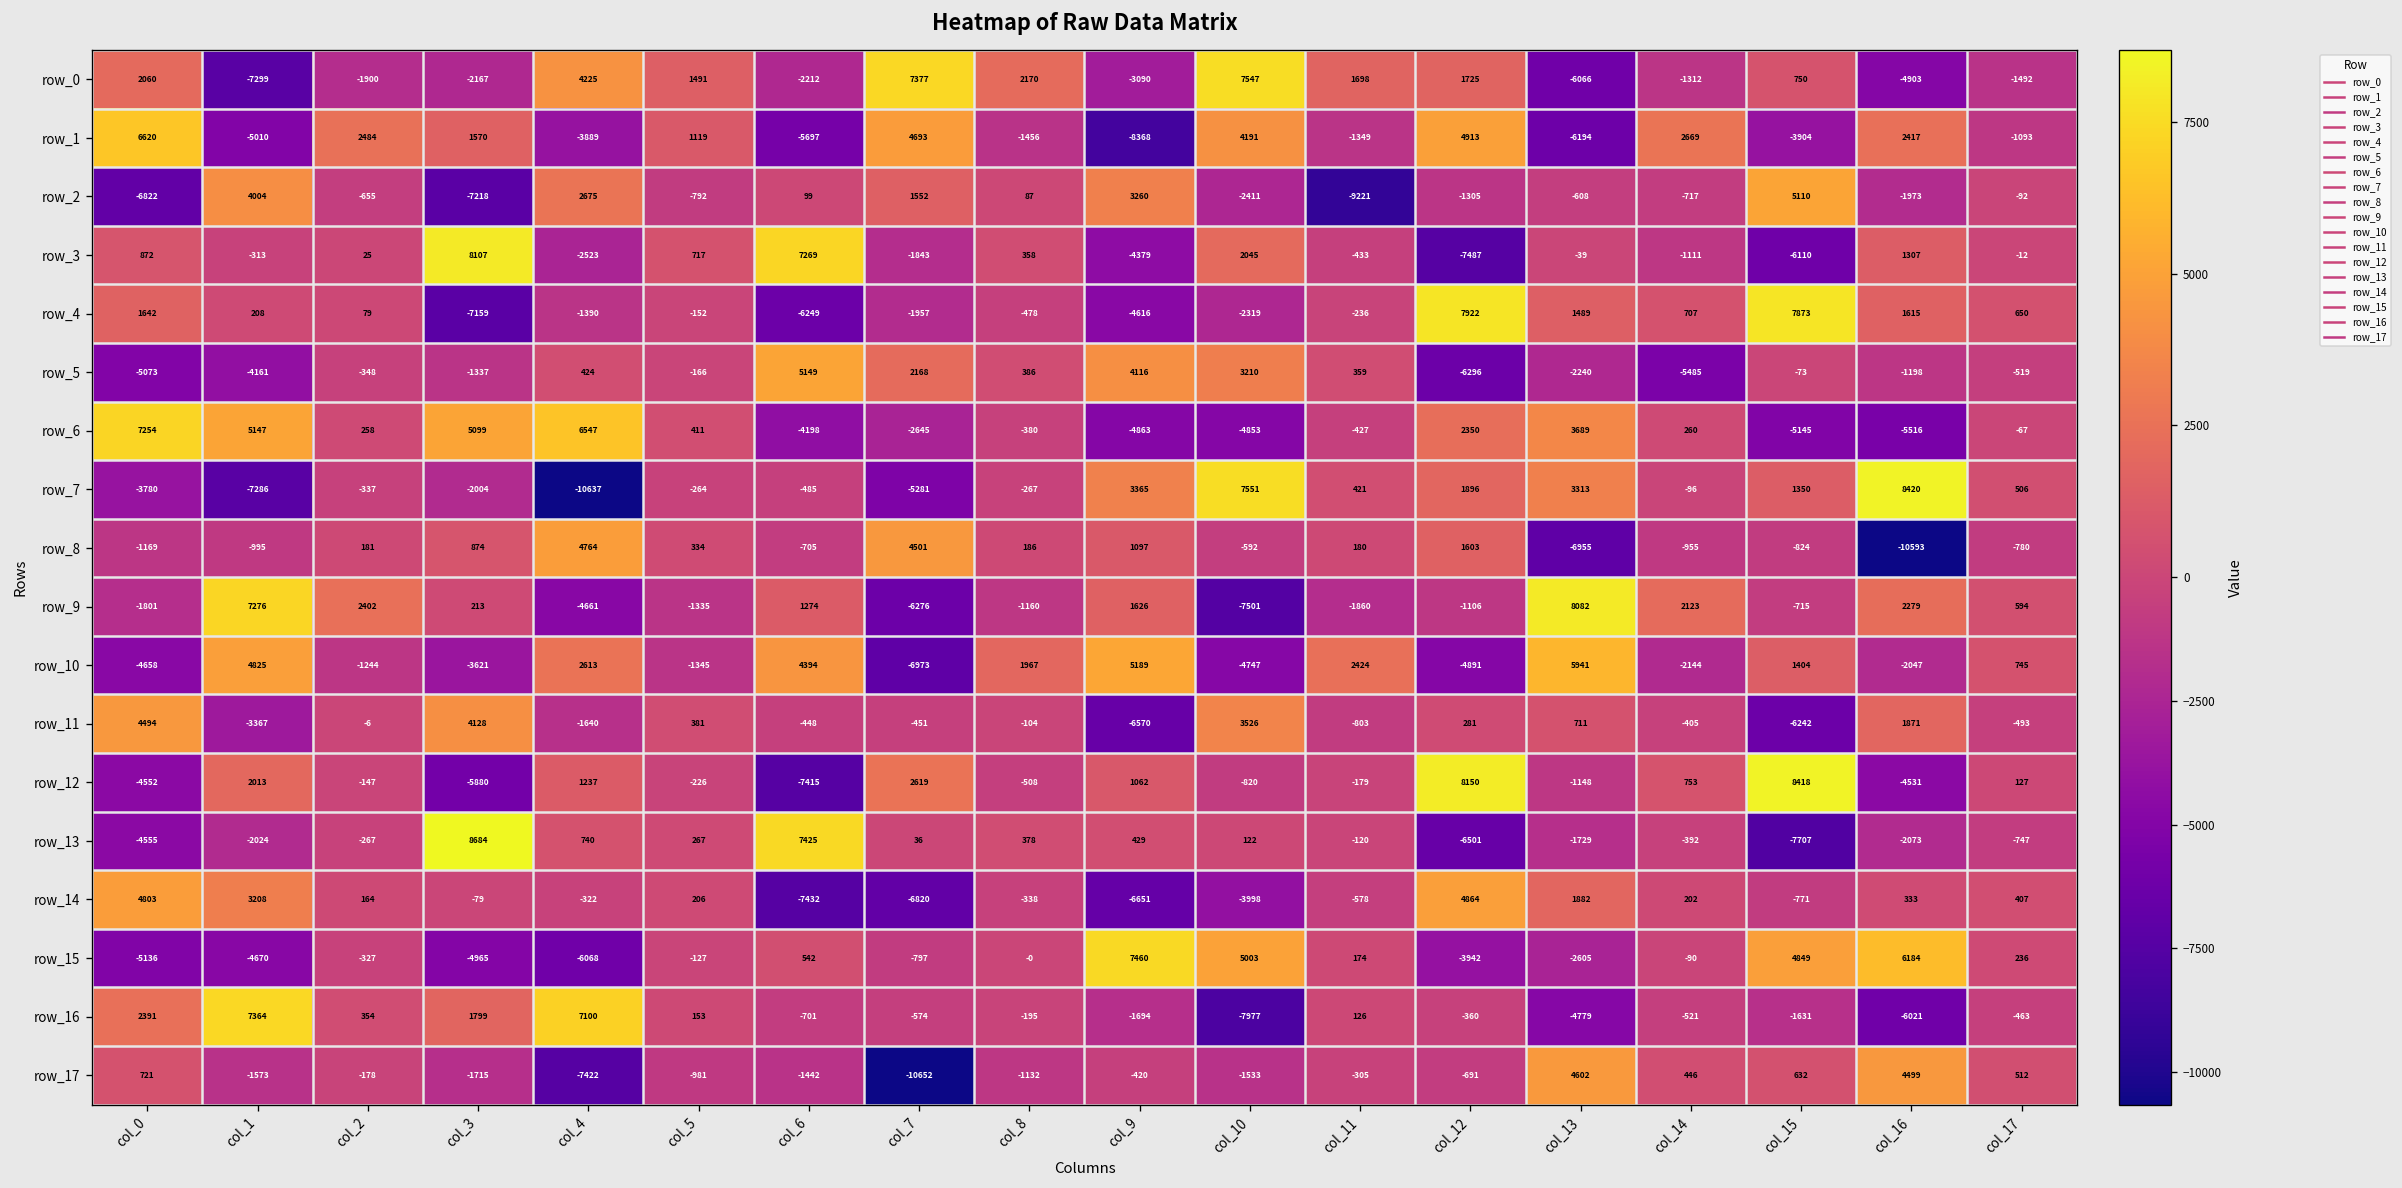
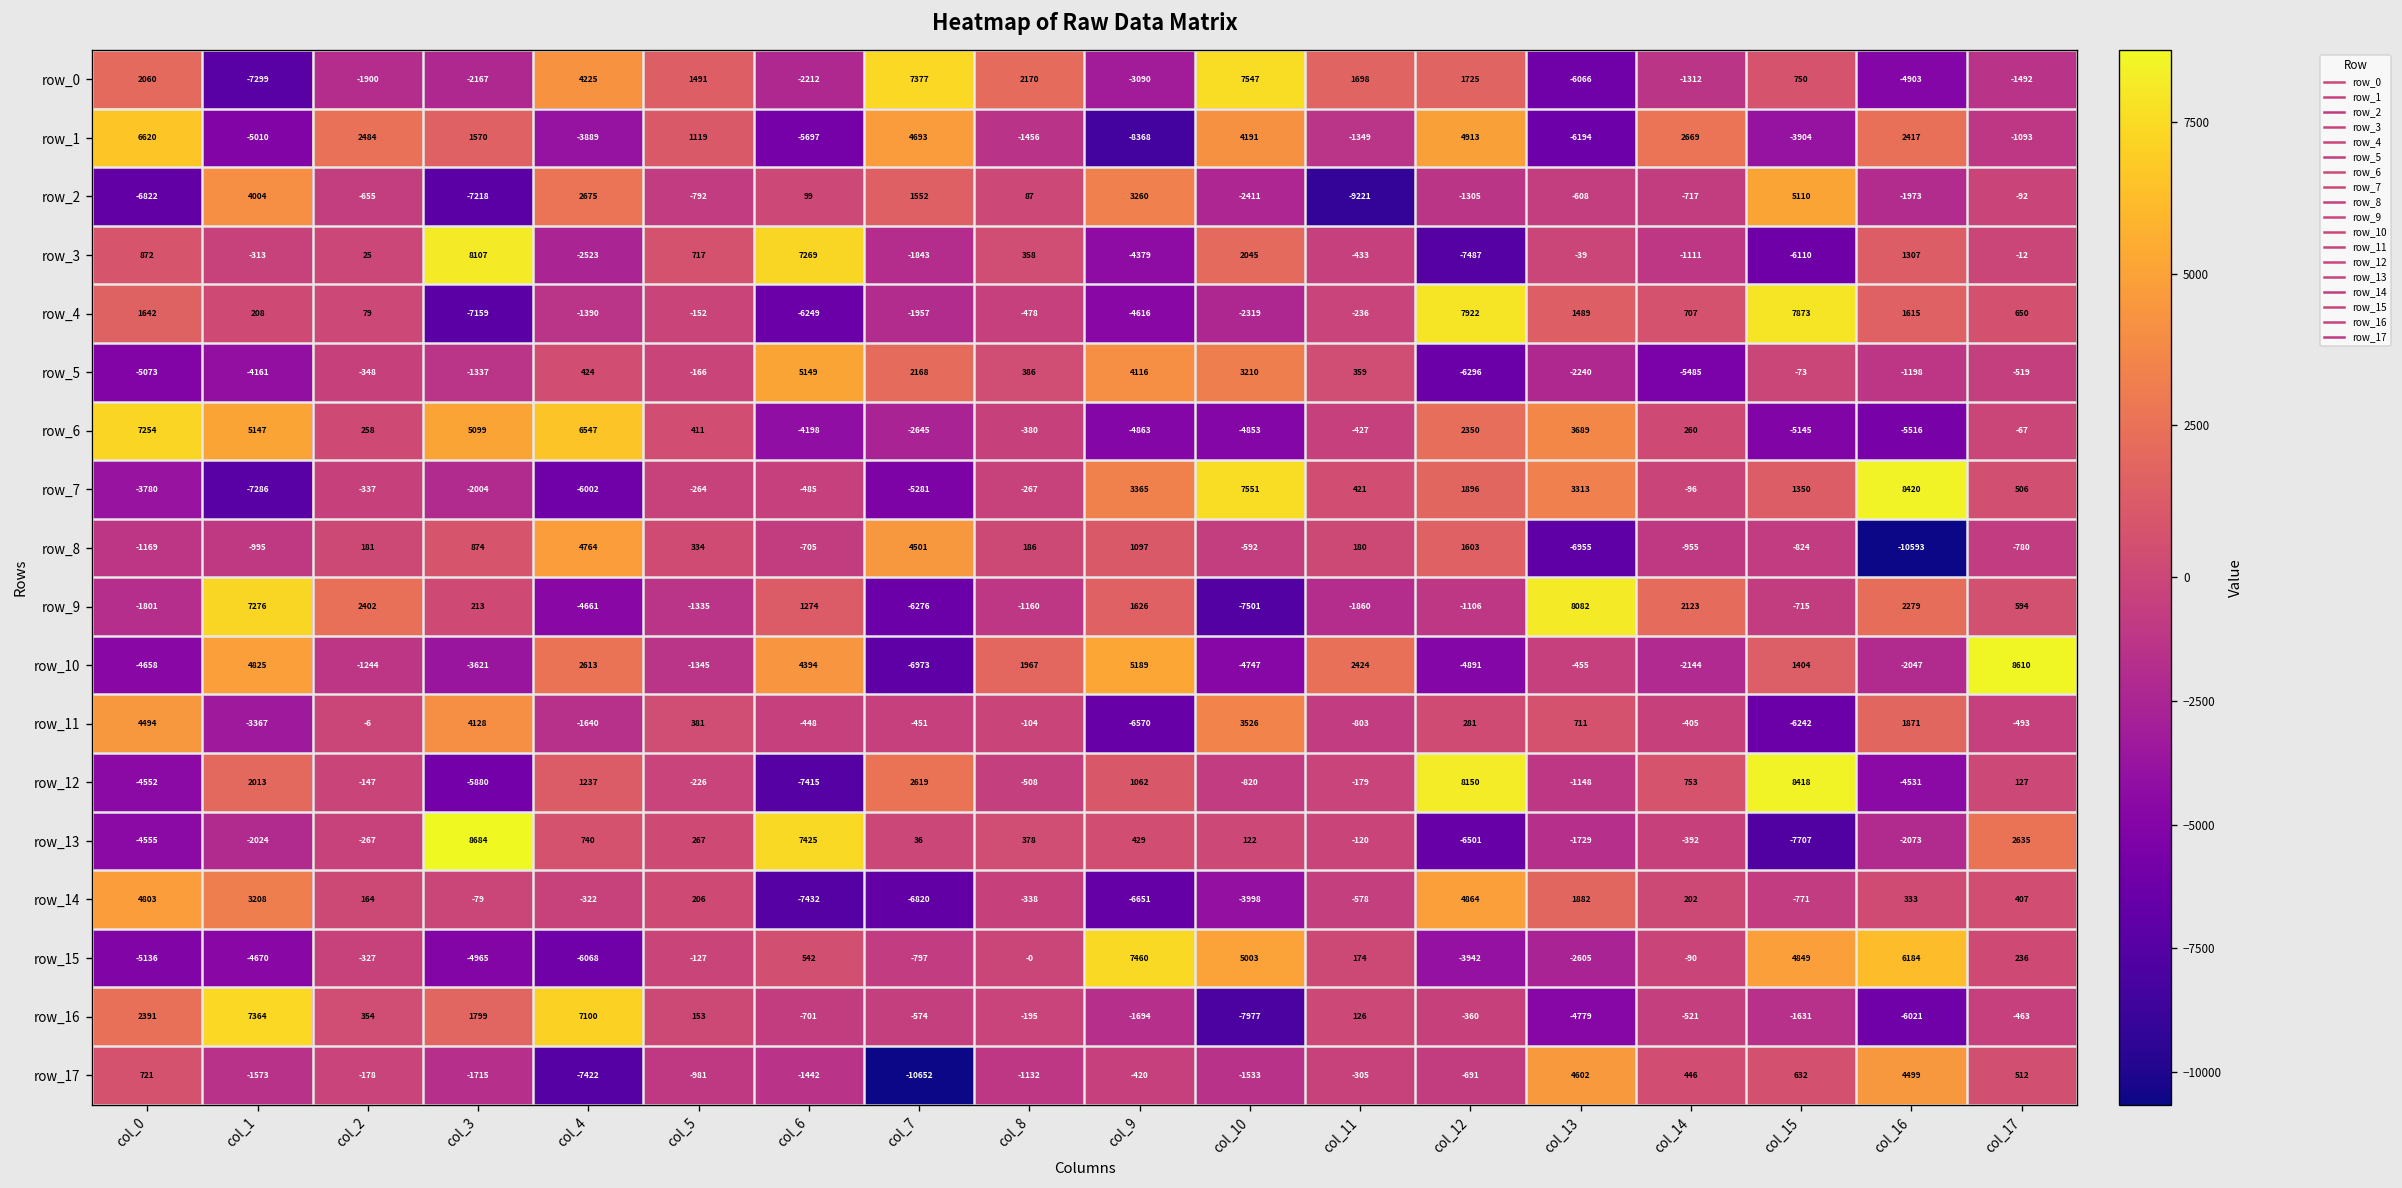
  {
    "row_7": {
      "col_0": -3780,
      "col_1": -7286,
      "col_2": -337,
      "col_3": -2004,
-     "col_4": -10637,
+     "col_4": -6002,
      "col_5": -264,
      "col_6": -485,
      "col_7": -5281,
      "col_8": -267,
      "col_9": 3365,
      "col_10": 7551,
      "col_11": 421,
      "col_12": 1896,
      "col_13": 3313,
      "col_14": -96,
      "col_15": 1350,
      "col_16": 8420,
      "col_17": 506
    },
    "row_10": {
      "col_0": -4658,
      "col_1": 4825,
      "col_2": -1244,
      "col_3": -3621,
      "col_4": 2613,
      "col_5": -1345,
      "col_6": 4394,
      "col_7": -6973,
      "col_8": 1967,
      "col_9": 5189,
      "col_10": -4747,
      "col_11": 2424,
      "col_12": -4891,
-     "col_13": 5941,
+     "col_13": -455,
      "col_14": -2144,
      "col_15": 1404,
      "col_16": -2047,
-     "col_17": 745
+     "col_17": 8610
    },
    "row_13": {
      "col_0": -4555,
      "col_1": -2024,
      "col_2": -267,
      "col_3": 8684,
      "col_4": 740,
      "col_5": 267,
      "col_6": 7425,
      "col_7": 36,
      "col_8": 378,
      "col_9": 429,
      "col_10": 122,
      "col_11": -120,
      "col_12": -6501,
      "col_13": -1729,
      "col_14": -392,
      "col_15": -7707,
      "col_16": -2073,
-     "col_17": -747
+     "col_17": 2635
    }
  }
